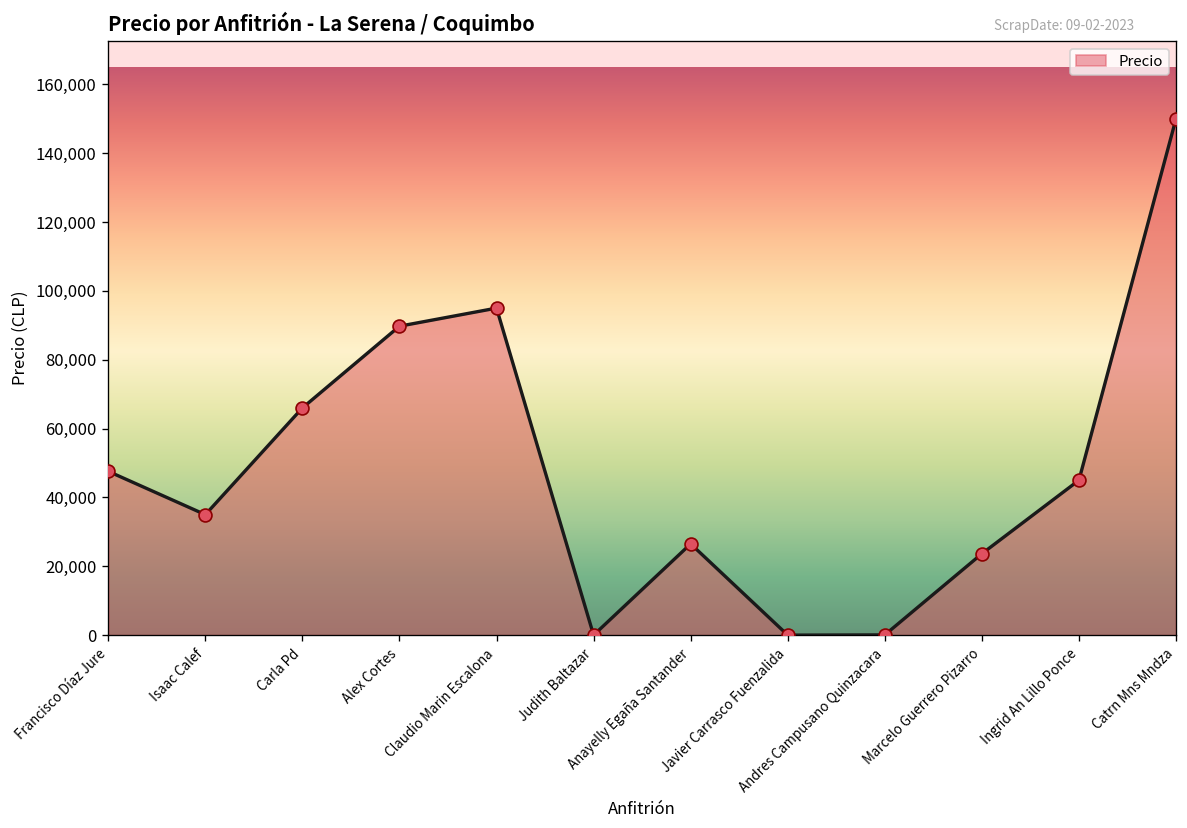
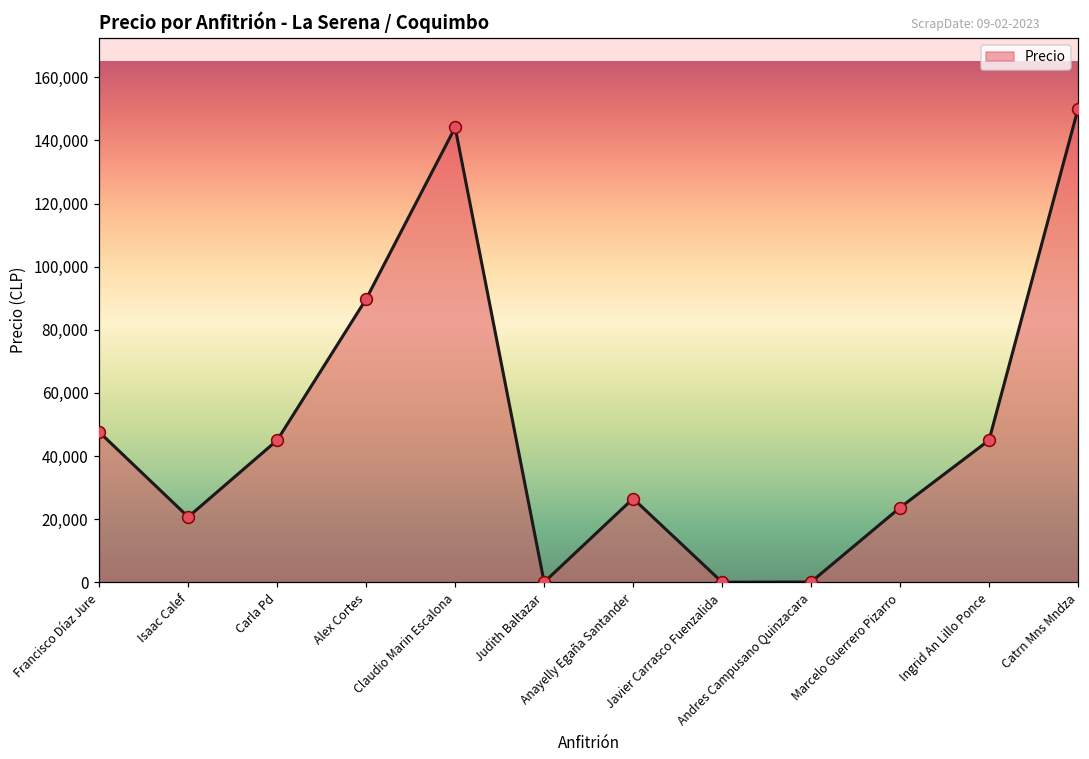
  {
    "Francisco Díaz Jure": "48,000",
-   "Isaac Calef": "35,000",
-   "Carla Pd": "66,000",
+   "Isaac Calef": "21,000",
+   "Carla Pd": "45,000",
    "Alex Cortes": "90,000",
-   "Claudio Marin Escalona": "95,000",
+   "Claudio Marin Escalona": "144,000",
    "Judith Baltazar": "0",
    "Anayelly Egaña Santander": "27,000",
    "Javier Carrasco Fuenzalida": "0",
    "Andres Campusano Quinzacara": "0",
    "Marcelo Guerrero Pizarro": "24,000",
    "Ingrid An Lillo Ponce": "45,000",
    "Catrn Mns Mndza": "150,000"
  }
